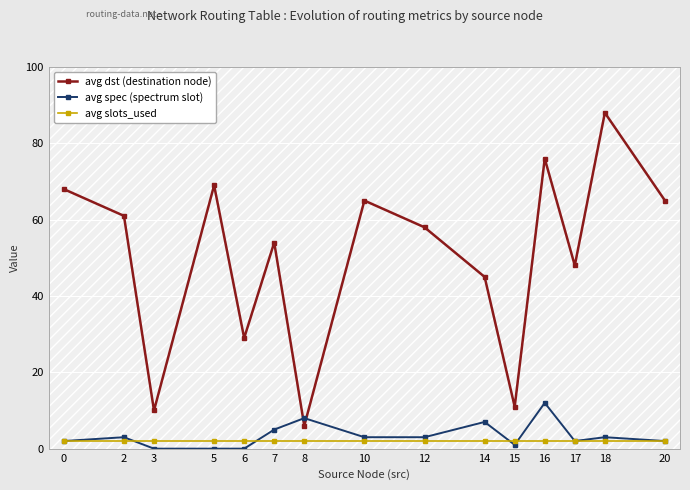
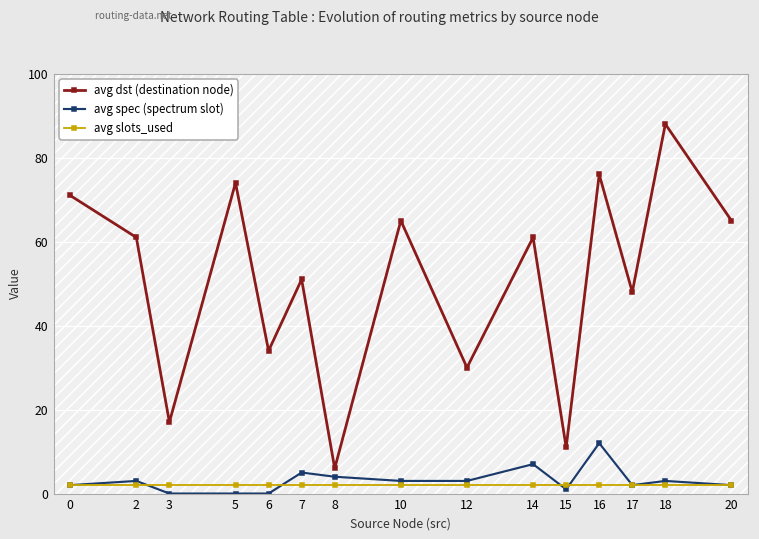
  {
    "avg dst (destination node)": {
-     "0": 68,
+     "0": 71,
      "2": 61,
-     "3": 10,
-     "5": 69,
-     "6": 29,
-     "7": 54,
+     "3": 17,
+     "5": 74,
+     "6": 34,
+     "7": 51,
      "8": 6,
      "10": 65,
-     "12": 58,
-     "14": 45,
+     "12": 30,
+     "14": 61,
      "15": 11,
      "16": 76,
      "17": 48,
      "18": 88,
      "20": 65
    },
    "avg spec (spectrum slot)": {
      "2": 3,
      "3": 0,
      "5": 0,
      "6": 0,
      "7": 5,
-     "8": 8,
+     "8": 4,
      "10": 3,
      "12": 3,
      "14": 7,
      "15": 1,
      "16": 12,
      "18": 3
    },
    "avg slots_used": {
      "2": 2,
      "3": 2,
      "5": 2,
      "6": 2,
      "7": 2,
      "8": 2,
      "10": 2,
      "12": 2,
      "14": 2,
      "15": 2,
      "16": 2,
      "18": 2
    }
  }
